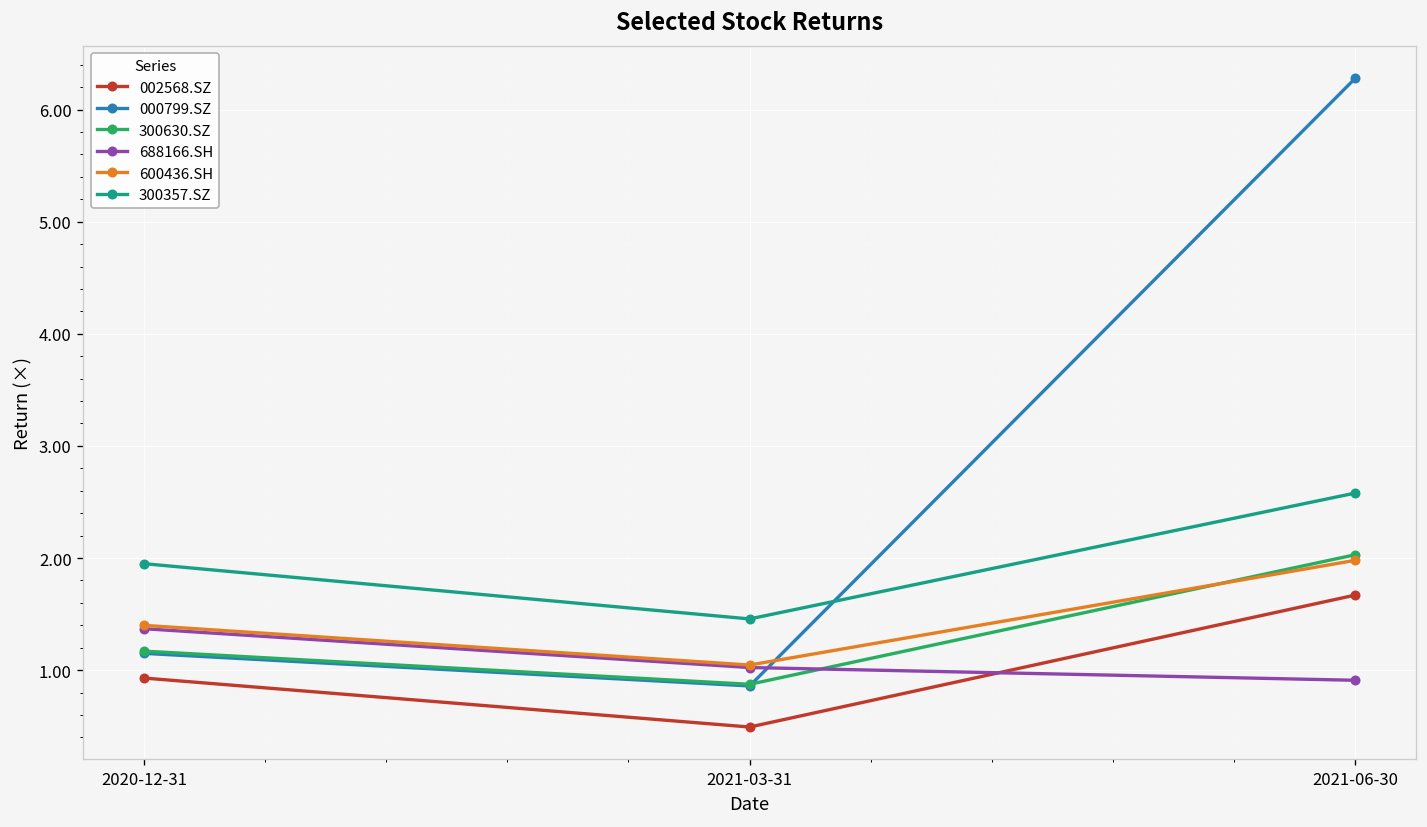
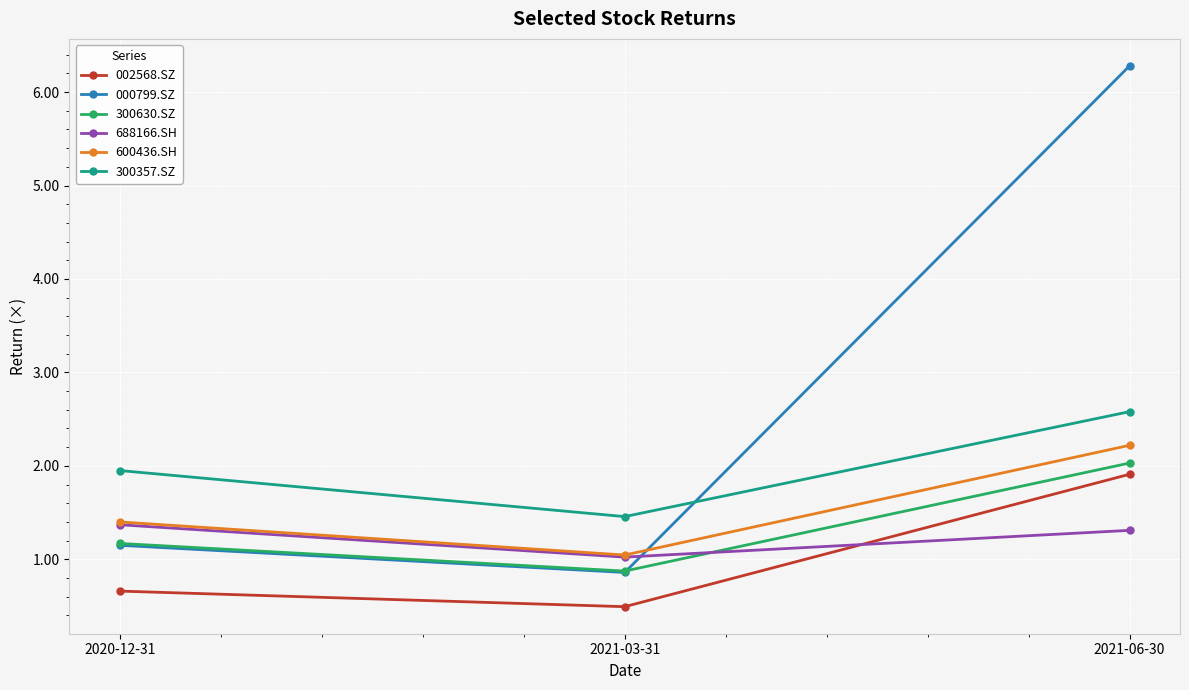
  {
    "002568.SZ": {
-     "2020-12-31": 0.9,
+     "2020-12-31": 0.7,
      "2021-03-31": 0.5,
-     "2021-06-30": 1.7
+     "2021-06-30": 1.9
    },
    "000799.SZ": {
      "2021-06-30": 6.3
    },
    "688166.SH": {
      "2020-12-31": 1.4,
-     "2021-06-30": 0.9
+     "2021-06-30": 1.3
    },
    "600436.SH": {
      "2020-12-31": 1.4,
-     "2021-06-30": 2.0
+     "2021-06-30": 2.2
    }
  }
